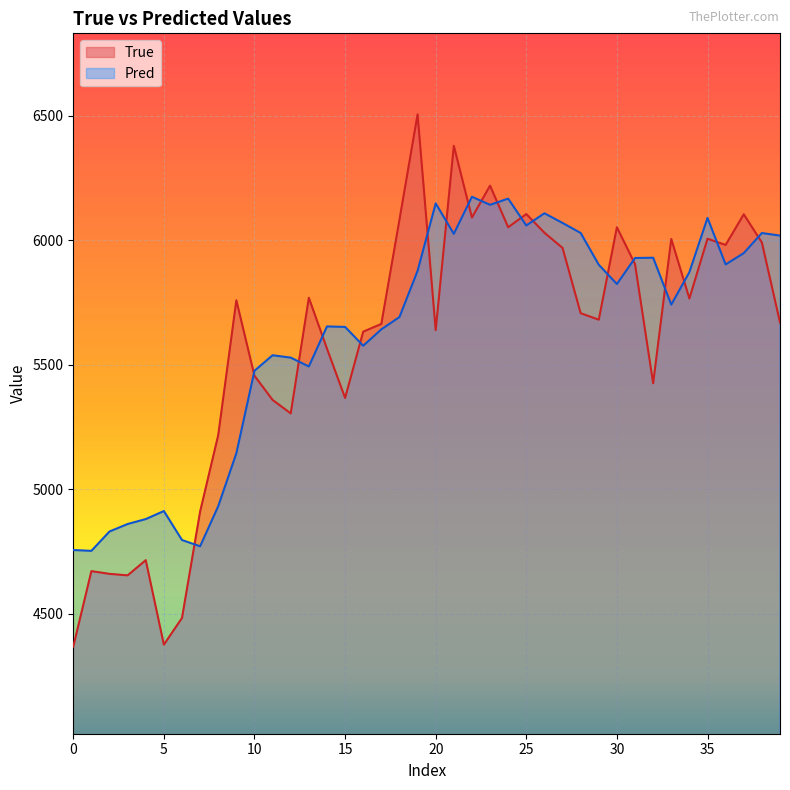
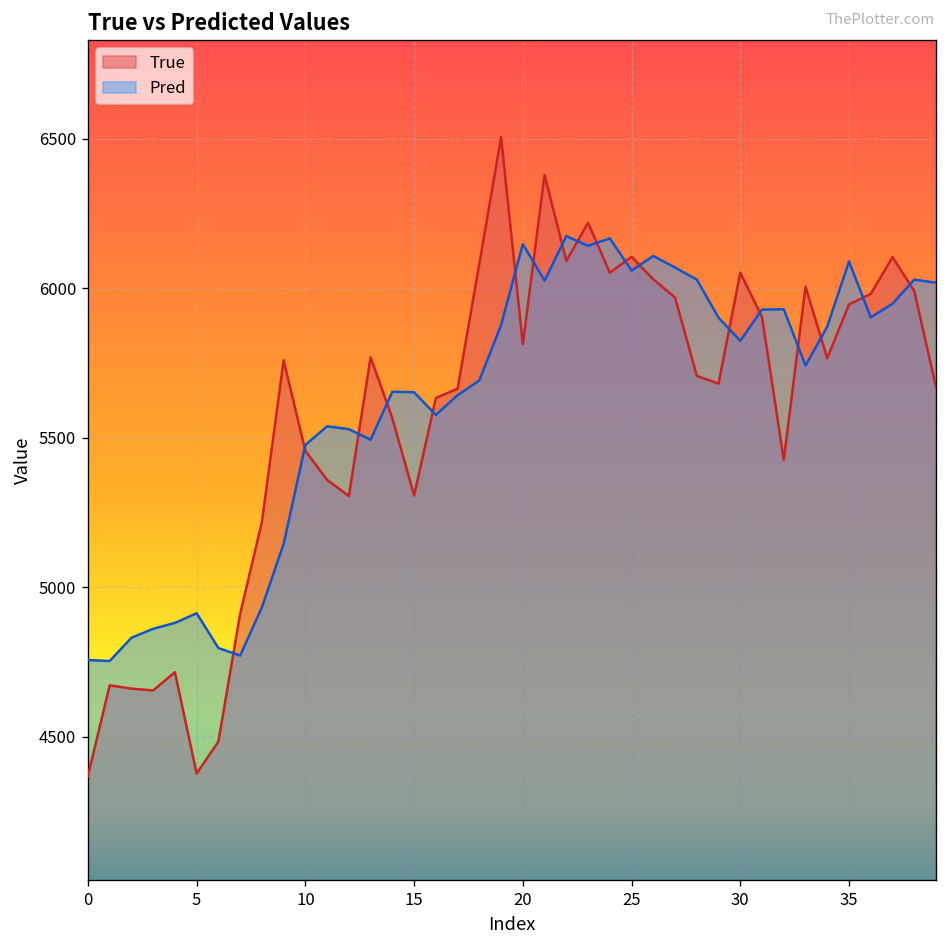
  {
    "True": {
      "0": 4370,
      "5": 4380,
      "10": 5460,
-     "15": 5370,
-     "20": 5640,
+     "15": 5310,
+     "20": 5810,
      "25": 6110,
      "30": 6050,
-     "35": 6010
+     "35": 5950
    },
    "Pred": {
      "0": 4760,
      "5": 4910,
      "10": 5480,
      "15": 5650,
      "20": 6150,
      "25": 6060,
      "30": 5820,
      "35": 6090
    }
  }
